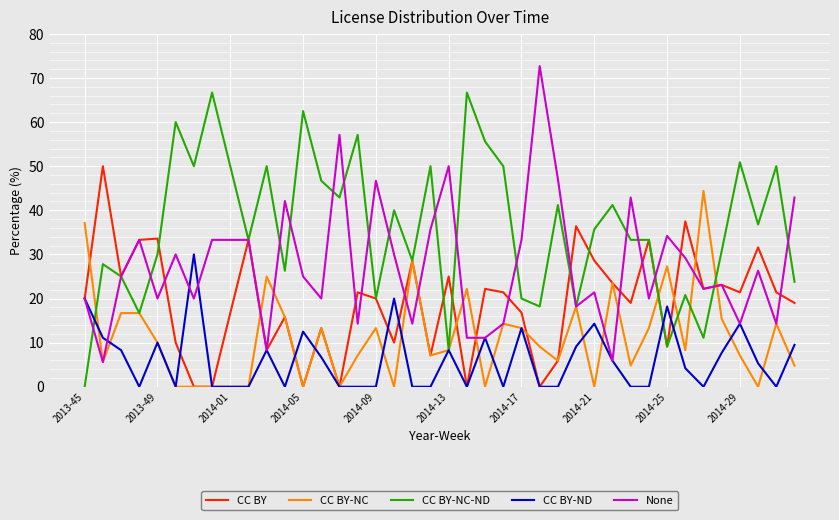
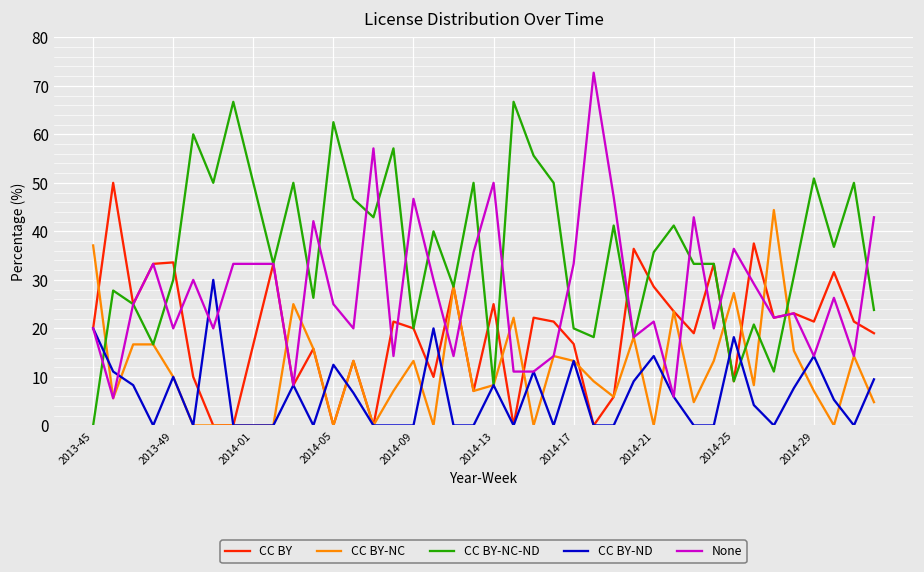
  {
    "CC BY": {
      "2013-49": 34,
      "2014-01": 17,
      "2014-13": 25,
      "2014-17": 17,
      "2014-21": 29,
      "2014-29": 21
    },
    "CC BY-NC": {
      "2013-45": 37,
      "2014-09": 13,
      "2014-21": 0,
      "2014-25": 27,
      "2014-29": 7
    },
    "CC BY-NC-ND": {
      "2013-45": 0,
      "2013-49": 30,
      "2014-01": 50,
      "2014-05": 63,
      "2014-17": 20,
      "2014-21": 36,
      "2014-29": 51
    },
    "CC BY-ND": {
      "2014-05": 13,
      "2014-09": 0,
      "2014-21": 14,
      "2014-25": 18
    },
    "None": {
      "2013-49": 20,
      "2014-01": 33,
      "2014-05": 25,
      "2014-09": 47,
      "2014-13": 50,
      "2014-17": 33,
      "2014-21": 21,
-     "2014-25": 34
+     "2014-25": 36
    }
  }
